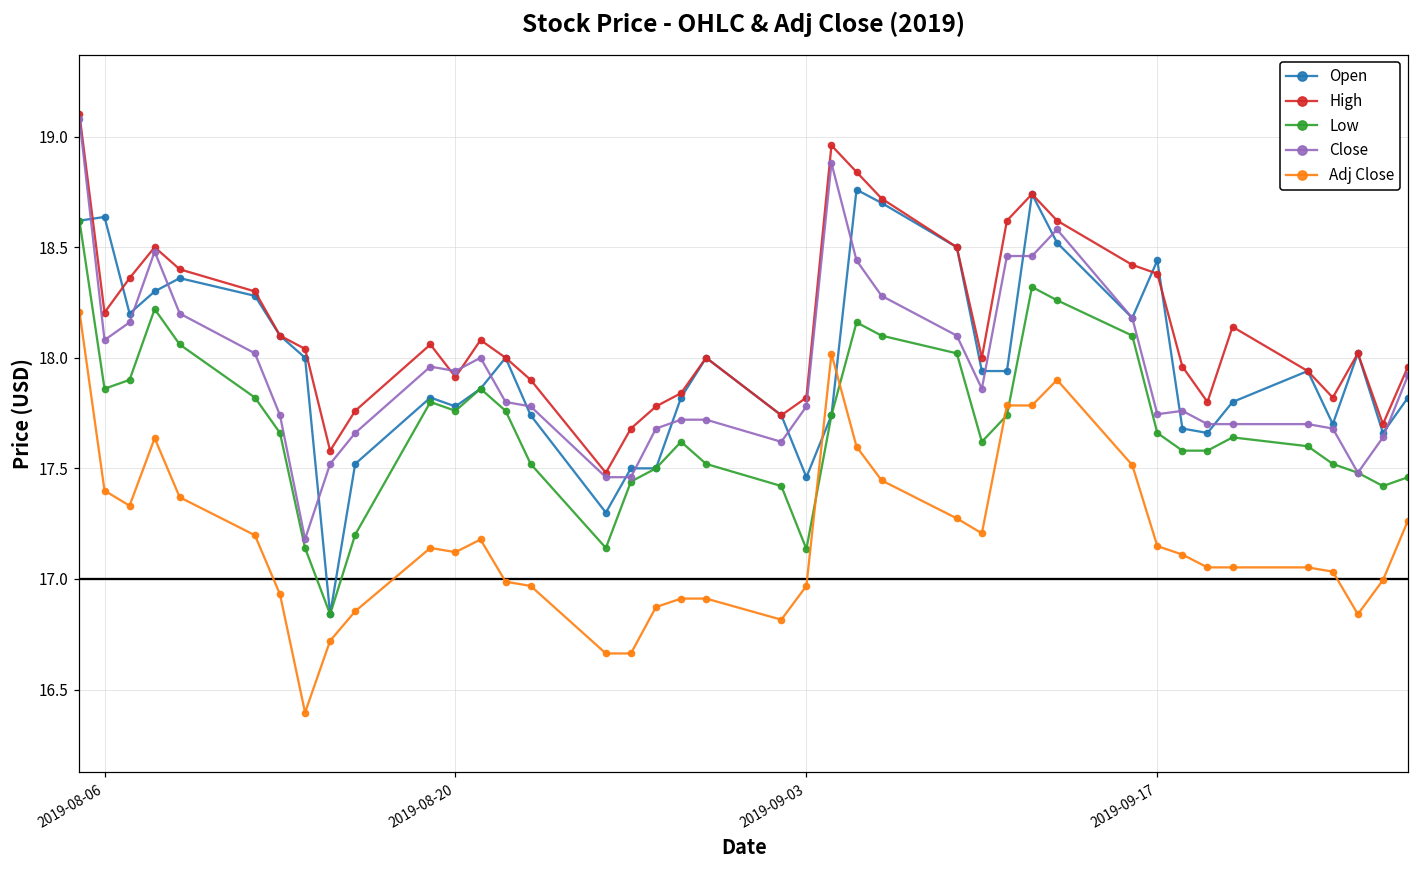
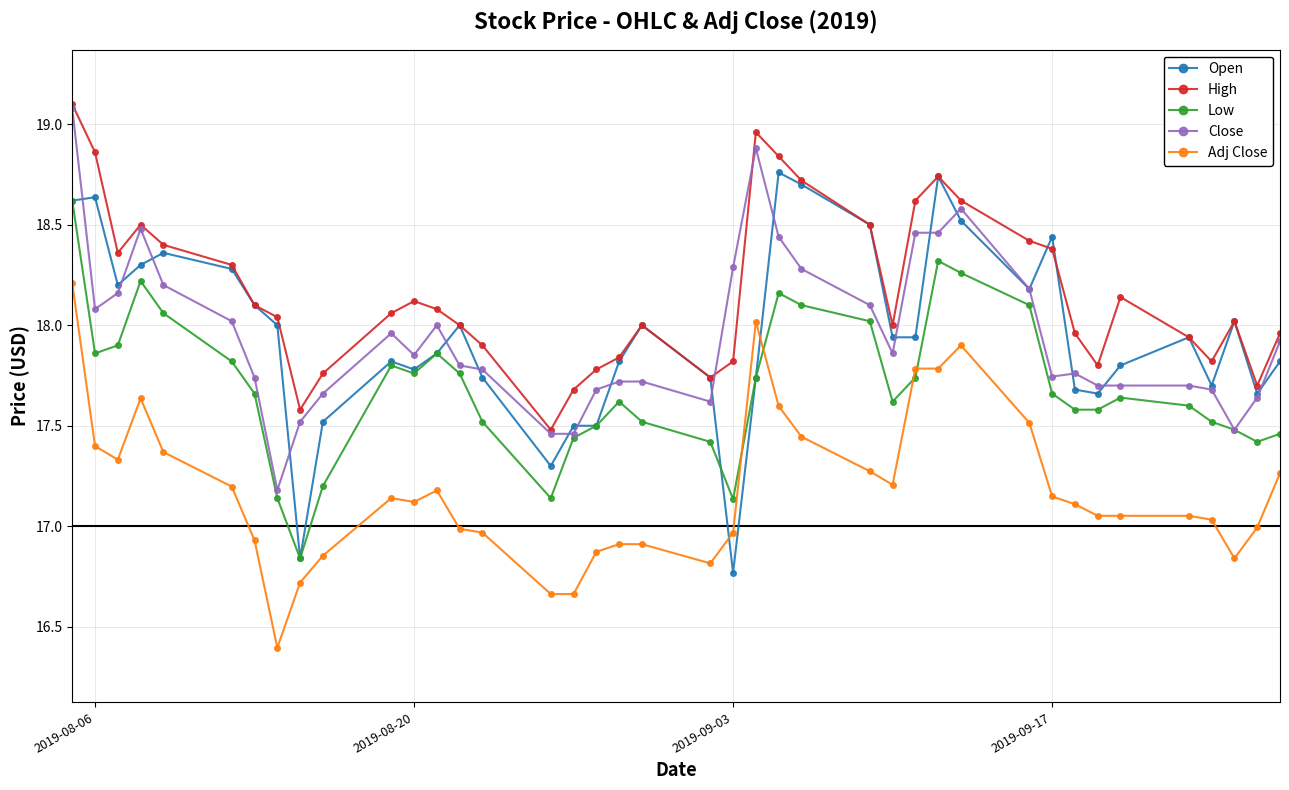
  {
    "Open": {
      "2019-08-06": 18.64,
      "2019-08-20": 17.78,
-     "2019-09-03": 17.46,
+     "2019-09-03": 16.77,
      "2019-09-17": 18.44
    },
    "High": {
-     "2019-08-06": 18.20,
-     "2019-08-20": 17.91,
+     "2019-08-06": 18.86,
+     "2019-08-20": 18.12,
      "2019-09-03": 17.82,
      "2019-09-17": 18.38
    },
    "Low": {
      "2019-08-06": 17.86,
      "2019-08-20": 17.76,
      "2019-09-03": 17.14,
      "2019-09-17": 17.66
    },
    "Close": {
      "2019-08-06": 18.08,
-     "2019-08-20": 17.94,
-     "2019-09-03": 17.78,
+     "2019-08-20": 17.85,
+     "2019-09-03": 18.29,
      "2019-09-17": 17.74
    },
    "Adj Close": {
      "2019-08-06": 17.40,
      "2019-08-20": 17.12,
      "2019-09-03": 16.97,
      "2019-09-17": 17.15
    }
  }
